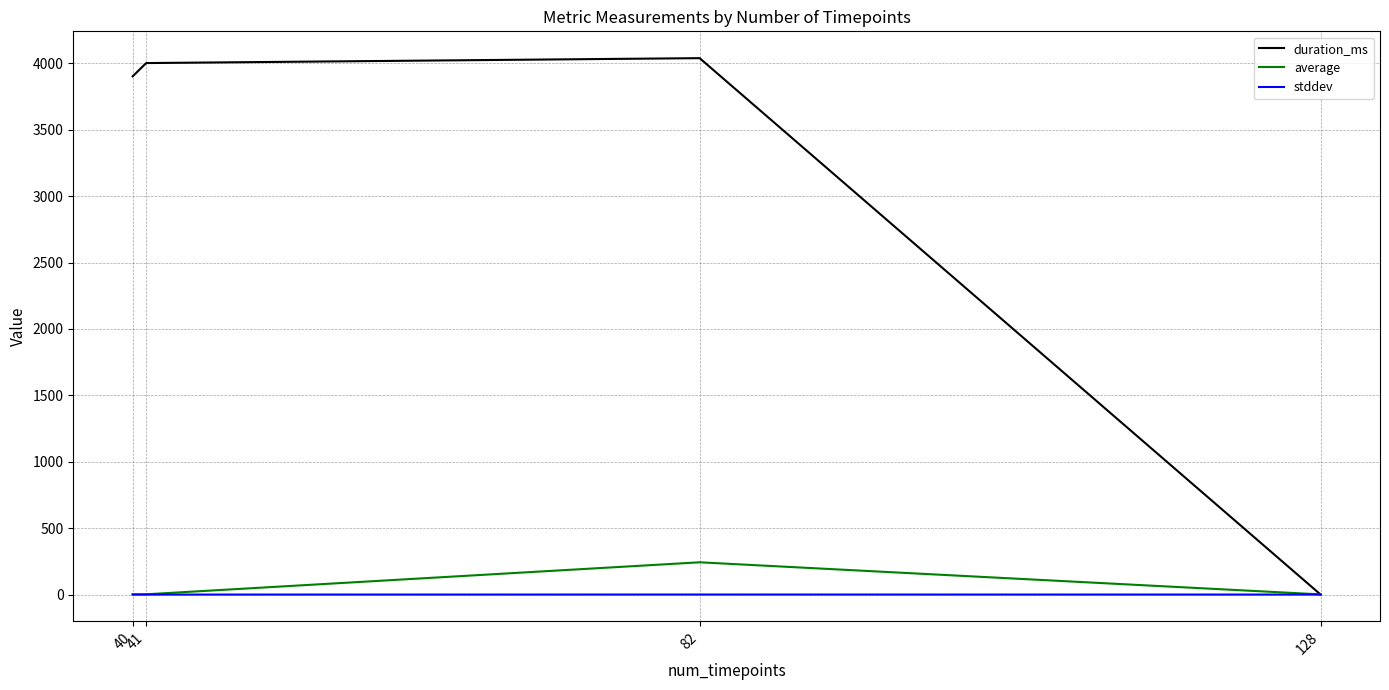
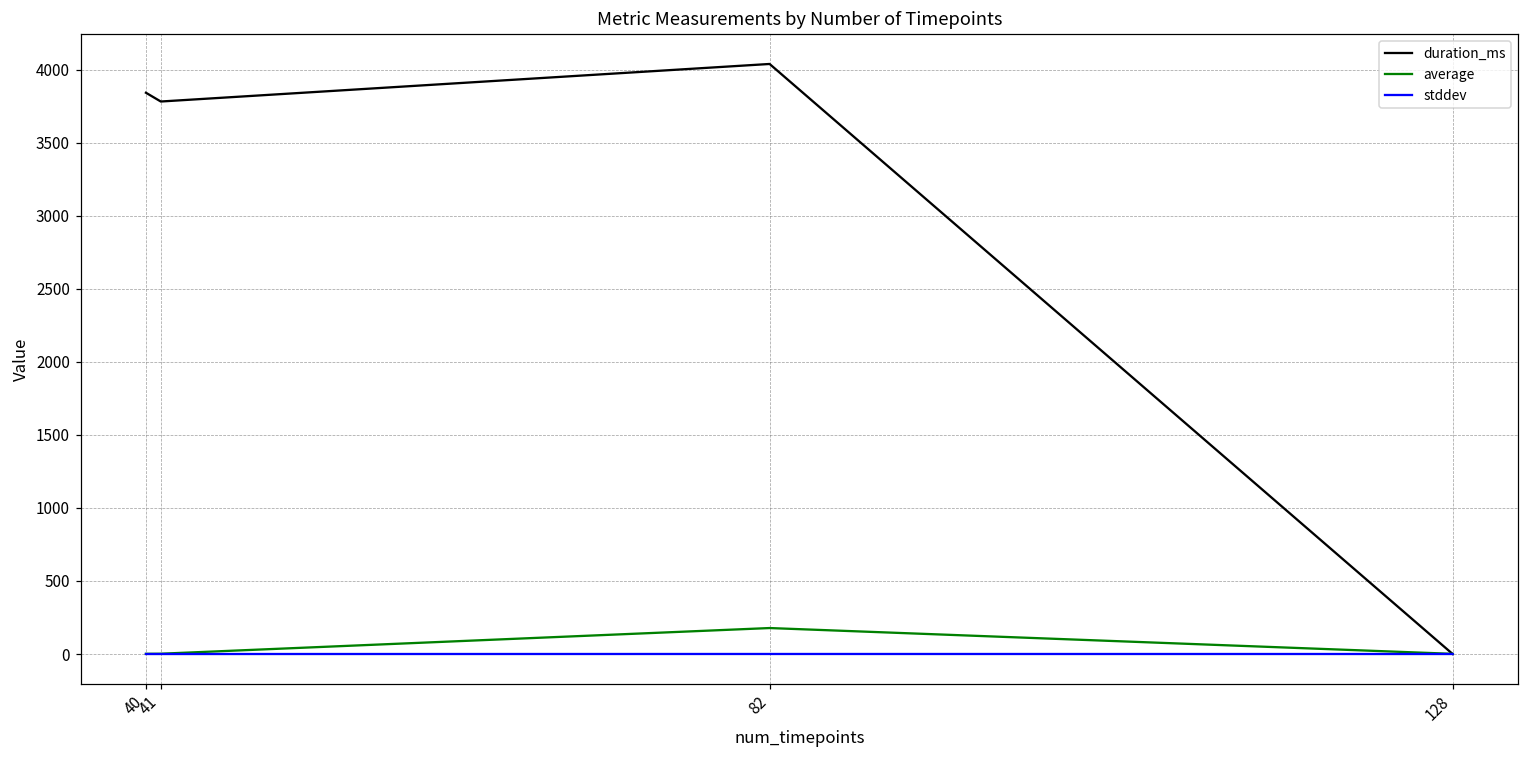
  {
    "duration_ms": {
-     "40": 3900,
-     "41": 4000,
+     "40": 3840,
+     "41": 3780,
      "82": 4040
    },
    "average": {
-     "82": 240
+     "82": 180
    },
    "stddev": {
      "82": 0
    }
  }
